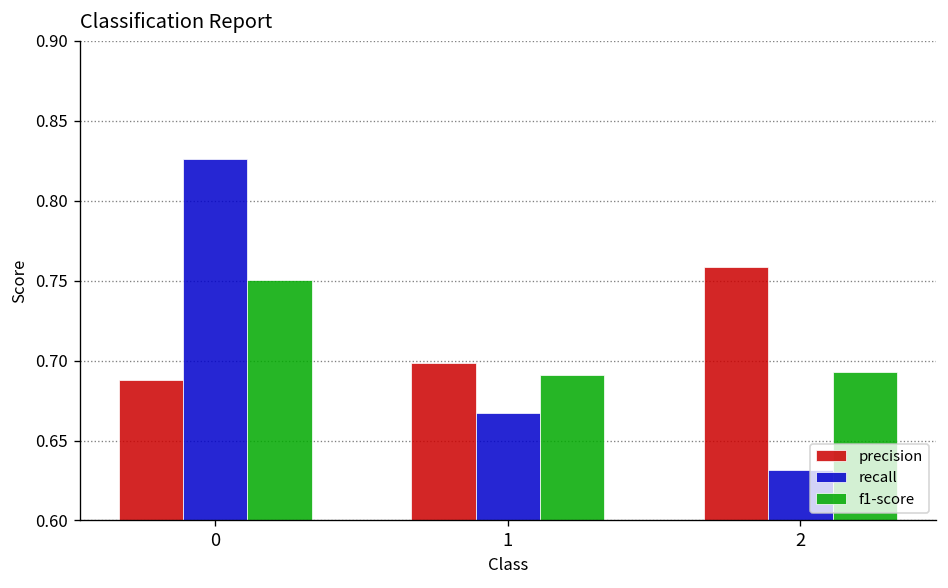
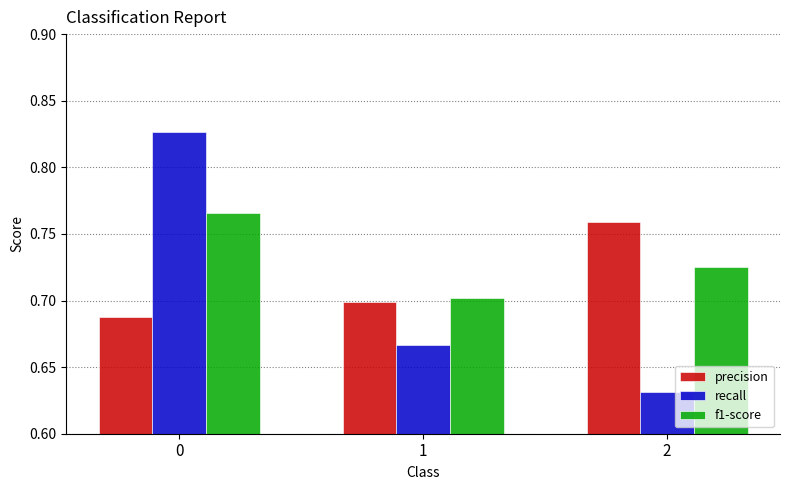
  {
    "precision": {
      "0": 0.688,
      "1": 0.699,
      "2": 0.759
    },
    "recall": {
      "0": 0.826,
      "1": 0.667,
      "2": 0.631
    },
    "f1-score": {
-     "0": 0.751,
-     "1": 0.691,
-     "2": 0.693
+     "0": 0.765,
+     "1": 0.702,
+     "2": 0.725
    }
  }
